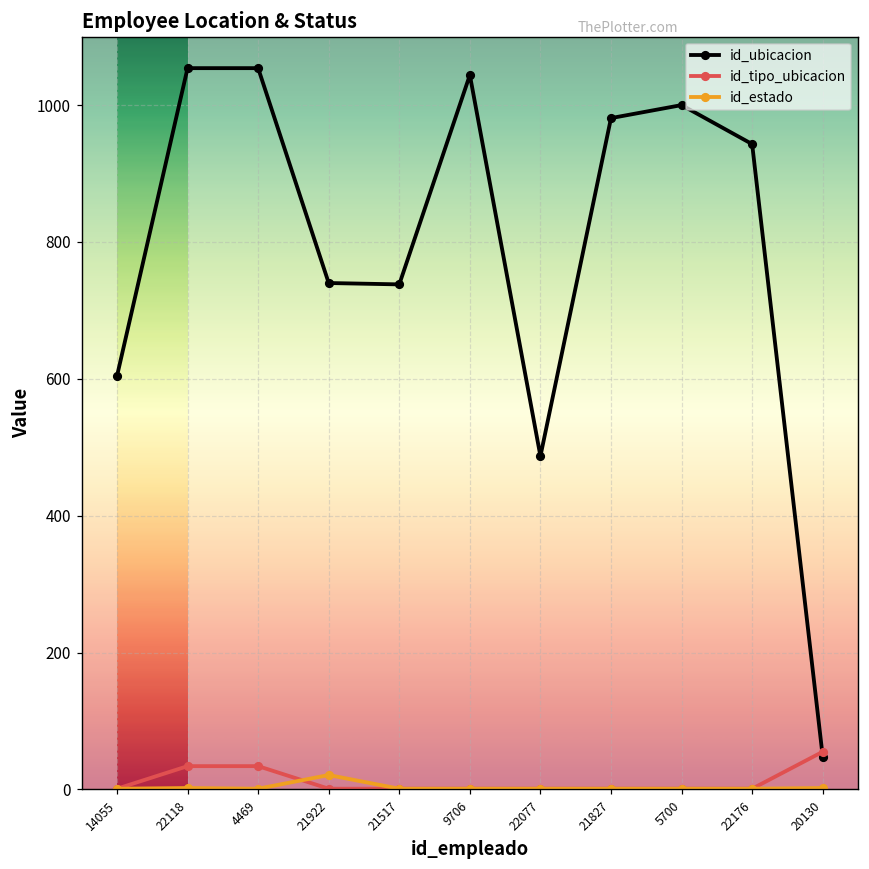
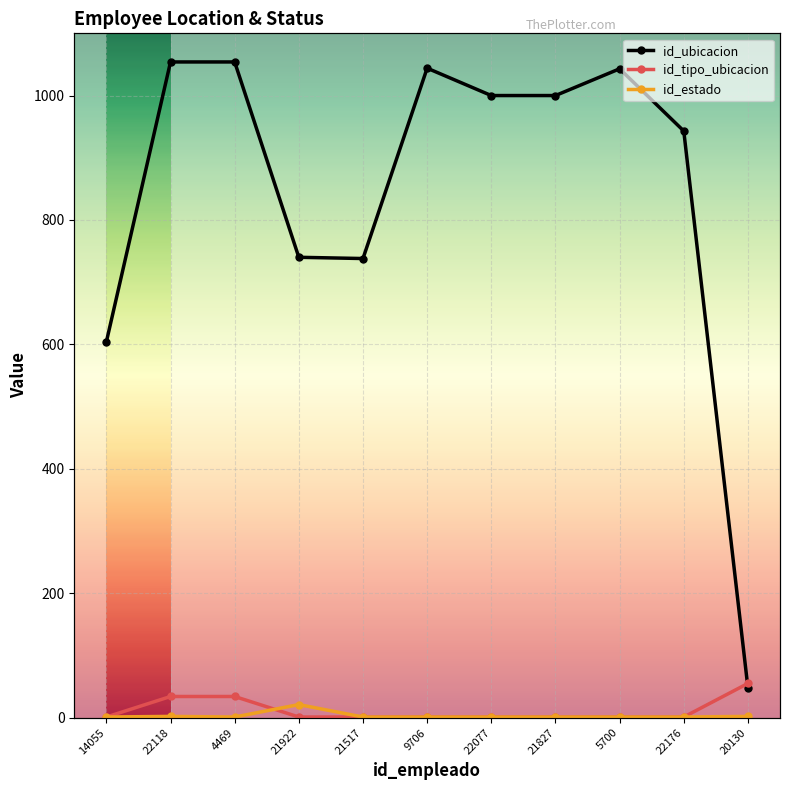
  {
    "id_ubicacion": {
      "14055": 600,
      "22118": 1050,
      "4469": 1050,
      "21922": 740,
      "21517": 740,
      "9706": 1040,
-     "22077": 490,
-     "21827": 980,
-     "5700": 1000,
+     "22077": 1000,
+     "21827": 1000,
+     "5700": 1040,
      "22176": 940,
      "20130": 50
    },
    "id_tipo_ubicacion": {
      "22118": 30,
      "4469": 30,
      "21922": 0,
      "20130": 60
    },
    "id_estado": {
      "22118": 0,
      "4469": 0,
      "21922": 20,
      "20130": 0
    }
  }
